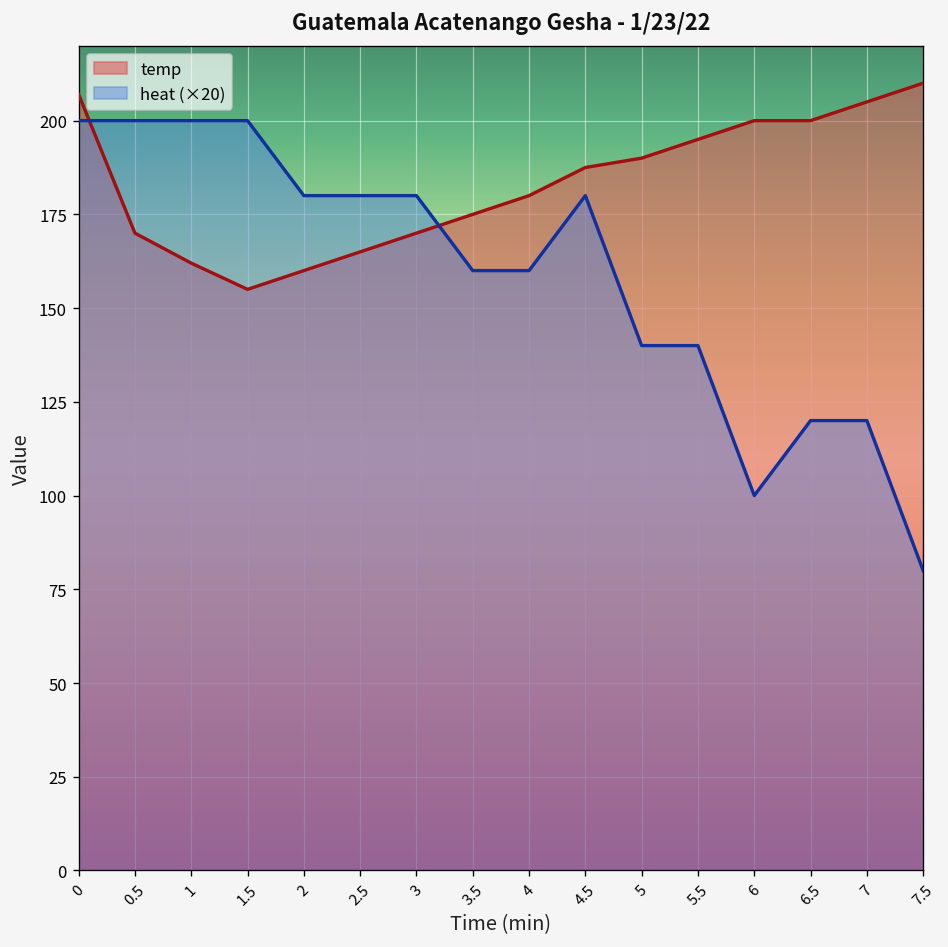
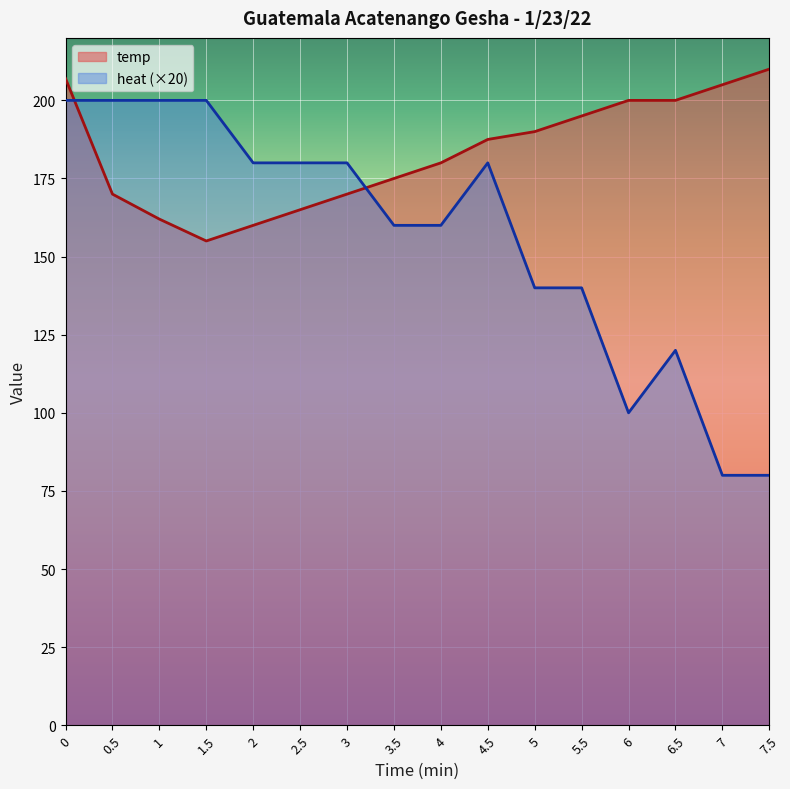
  {
    "temp": {
      "0": 207,
      "0.5": 170,
      "1": 162,
      "1.5": 155,
      "2": 160,
      "2.5": 165,
      "3": 170,
      "3.5": 175,
      "4": 180,
      "4.5": 188,
      "5": 190,
      "5.5": 195,
      "6": 200,
      "6.5": 200,
      "7": 205,
      "7.5": 210
    },
    "heat (×20)": {
      "0": 200,
      "0.5": 200,
      "1": 200,
      "1.5": 200,
      "2": 180,
      "2.5": 180,
      "3": 180,
      "3.5": 160,
      "4": 160,
      "4.5": 180,
      "5": 140,
      "5.5": 140,
      "6": 100,
      "6.5": 120,
-     "7": 120,
+     "7": 80,
      "7.5": 80
    }
  }
